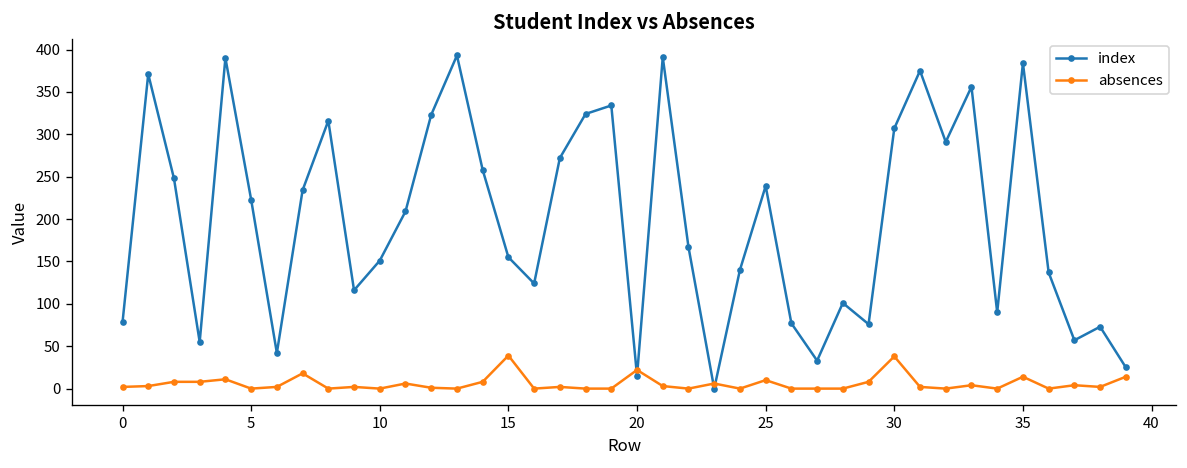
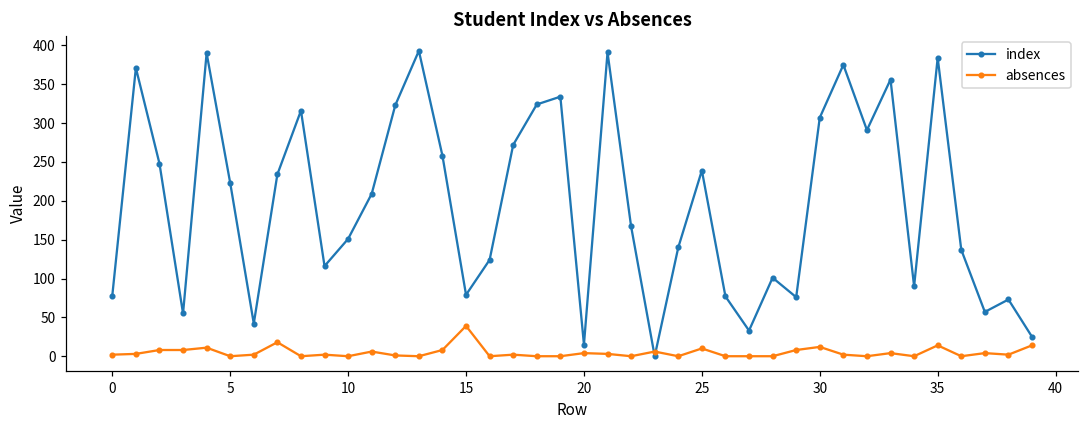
  {
    "index": {
      "0": 80,
      "5": 220,
      "10": 150,
-     "15": 160,
+     "15": 80,
      "20": 20,
      "25": 240,
      "30": 310,
      "35": 380
    },
    "absences": {
      "0": 0,
      "5": 0,
      "10": 0,
      "15": 40,
-     "20": 20,
+     "20": 0,
      "25": 10,
-     "30": 40,
+     "30": 10,
      "35": 10
    }
  }
